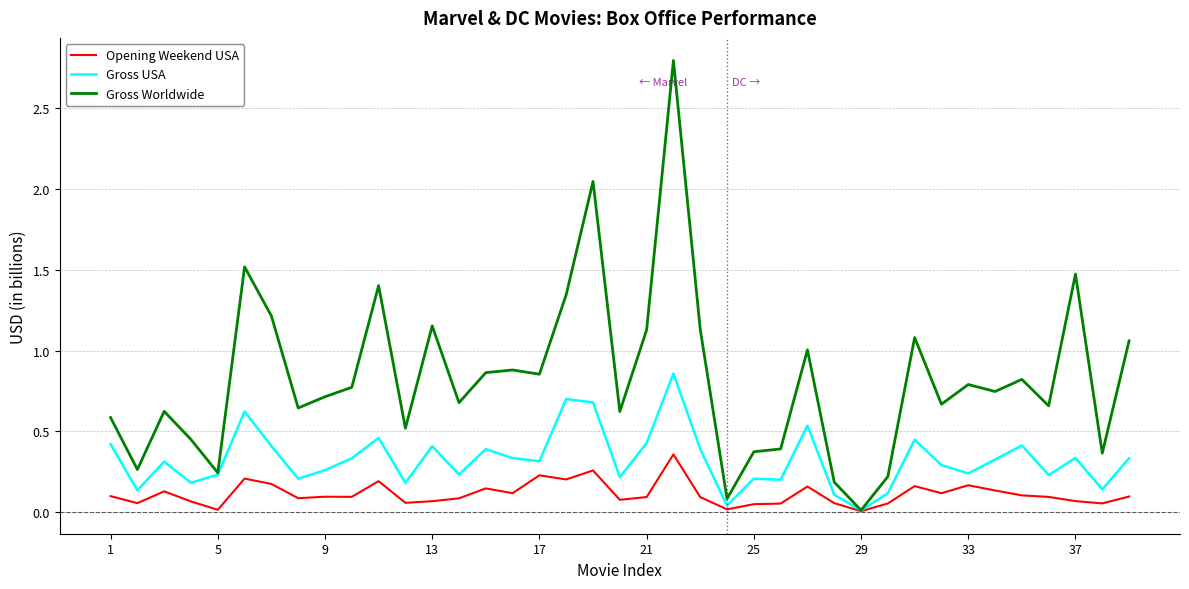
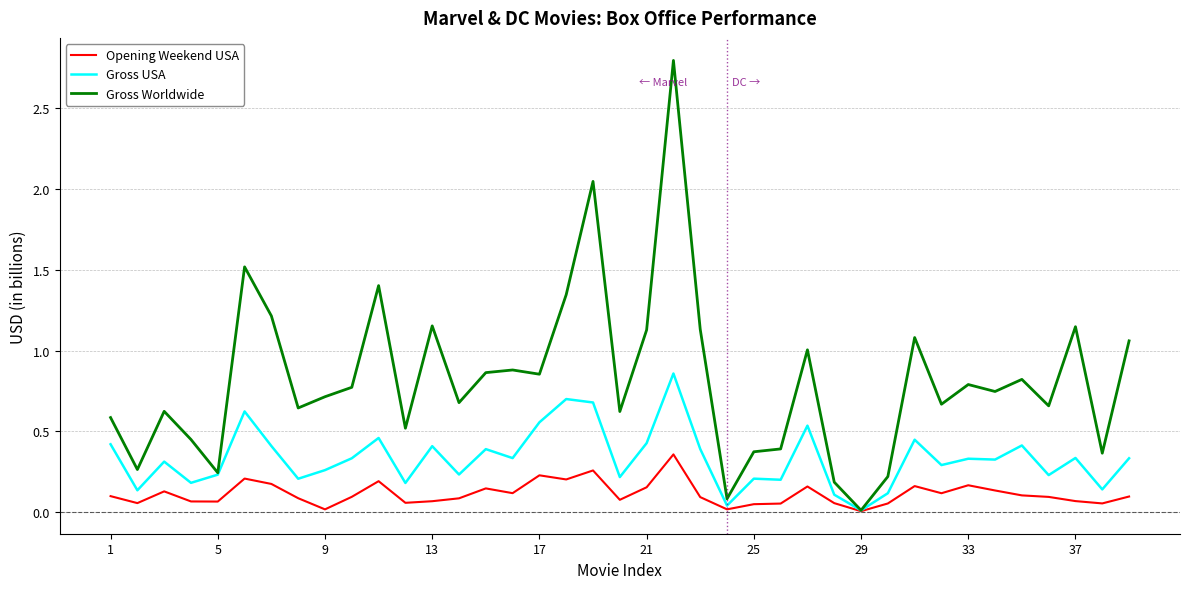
  {
    "Opening Weekend USA": {
      "1": 0.10,
-     "5": 0.01,
-     "9": 0.10,
+     "5": 0.07,
+     "9": 0.02,
      "13": 0.07,
      "17": 0.23,
-     "21": 0.09,
+     "21": 0.15,
      "25": 0.05,
      "33": 0.17,
      "37": 0.07
    },
    "Gross USA": {
      "1": 0.42,
      "9": 0.26,
      "13": 0.41,
-     "17": 0.32,
+     "17": 0.56,
      "21": 0.43,
      "25": 0.21,
-     "33": 0.24,
+     "33": 0.33,
      "37": 0.34
    },
    "Gross Worldwide": {
      "1": 0.59,
      "9": 0.71,
      "13": 1.15,
      "17": 0.85,
      "21": 1.13,
      "25": 0.37,
      "33": 0.79,
-     "37": 1.47
+     "37": 1.15
    }
  }
